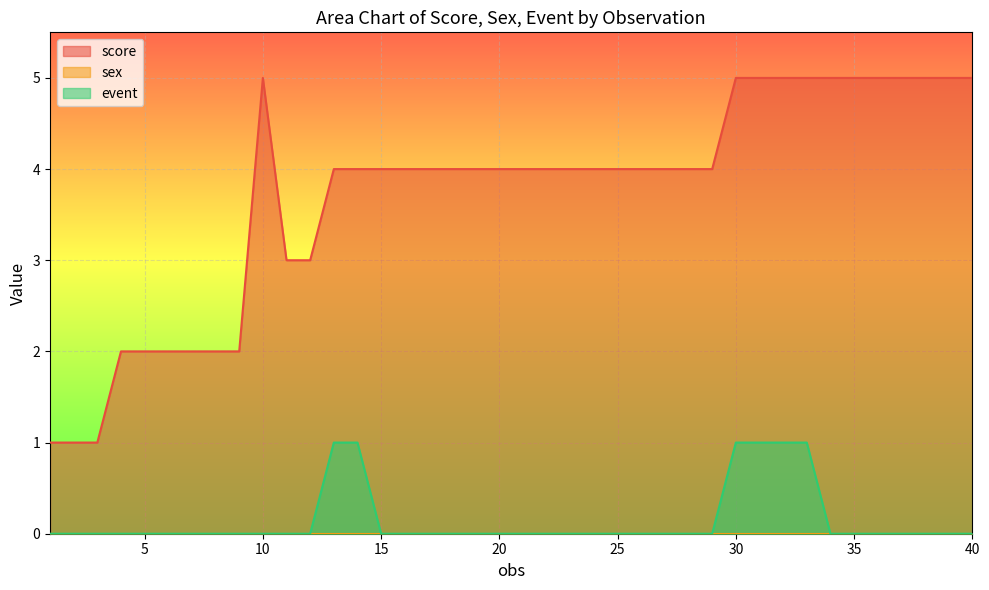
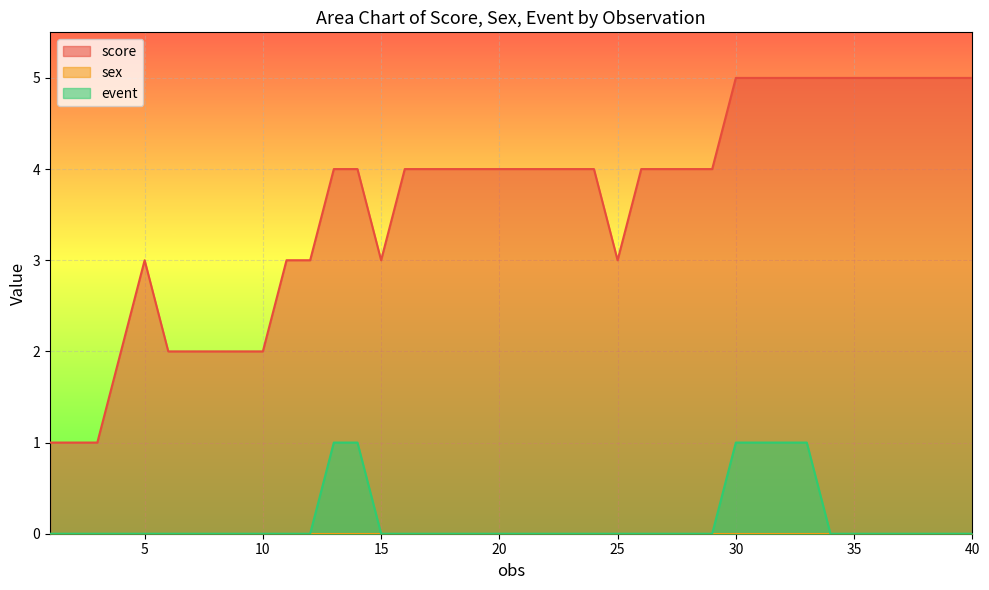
  {
    "score": {
-     "5": 2,
-     "10": 5,
-     "15": 4,
+     "5": 3,
+     "10": 2,
+     "15": 3,
      "20": 4,
-     "25": 4,
+     "25": 3,
      "30": 5,
      "35": 5,
      "40": 5
    },
    "sex": {
      "30": 0
    },
    "event": {
      "30": 1
    }
  }
